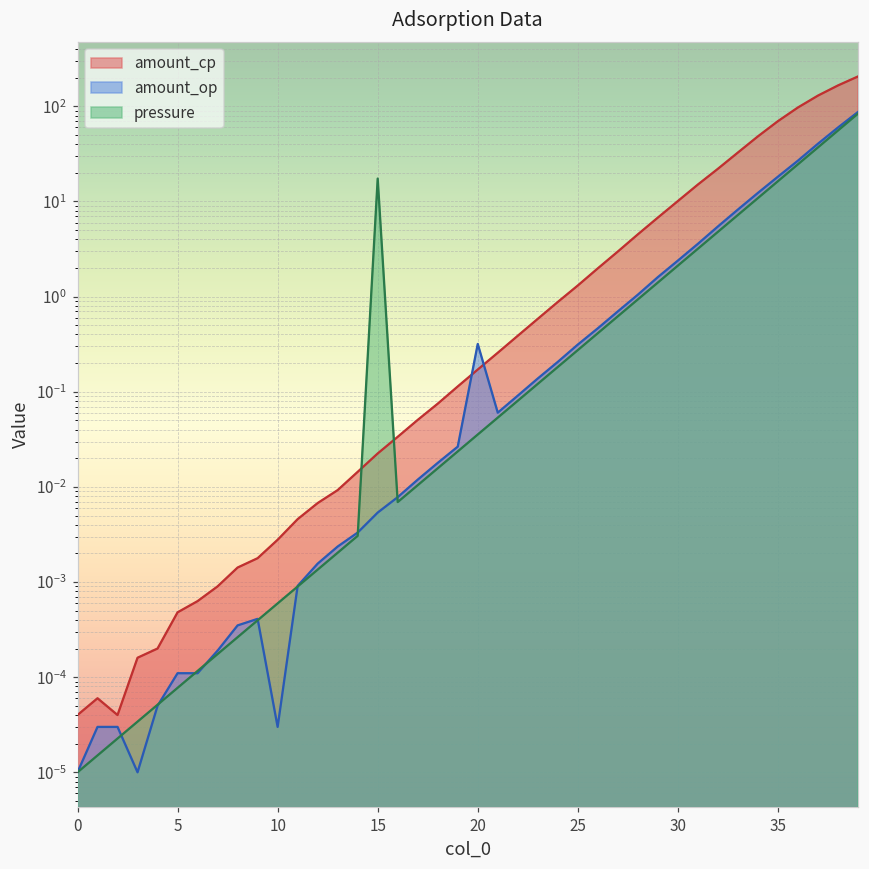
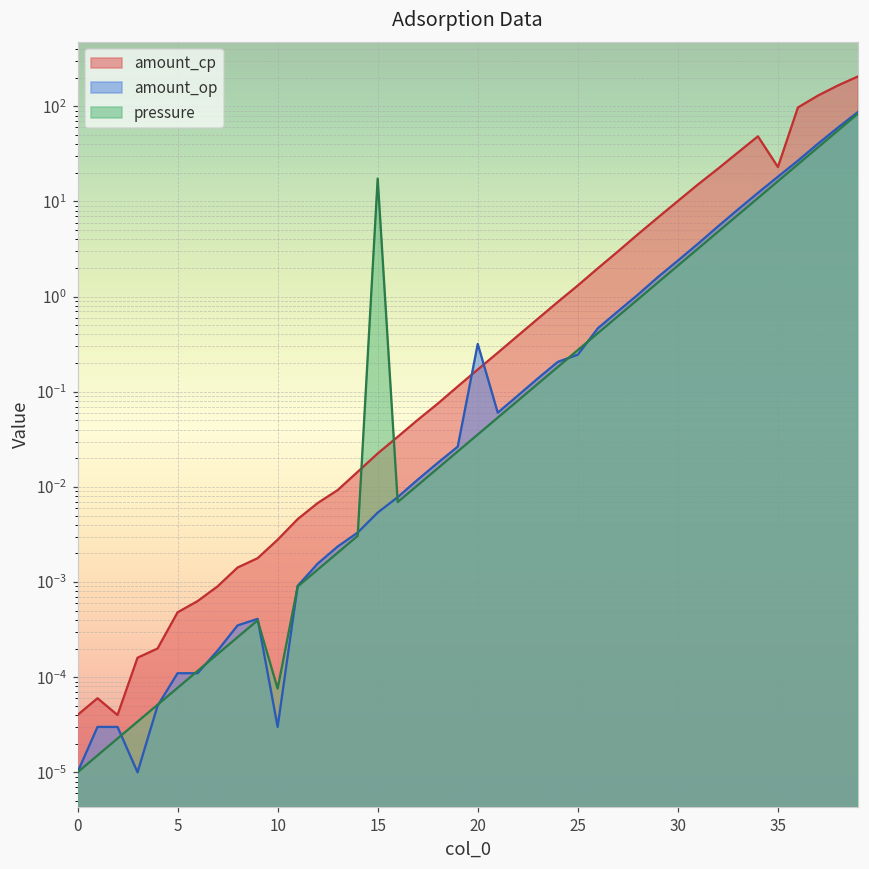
  {
    "amount_cp": {
      "0": 0.00004,
      "5": 0.0005,
      "10": 0.0028,
      "15": 0.022,
      "20": 0.17,
      "25": 1.3,
      "30": 10,
-     "35": 70
+     "35": 23
    },
    "amount_op": {
      "5": 0.00011,
      "10": 0.000030,
      "15": 0.005,
      "20": 0.32,
-     "25": 0.31,
+     "25": 0.25,
      "30": 2.4,
      "35": 18
    },
    "pressure": {
      "5": 0.00008,
-     "10": 0.0006,
+     "10": 0.00008,
      "15": 17,
      "20": 0.036,
      "25": 0.27,
      "30": 2.1,
      "35": 16
    }
  }
